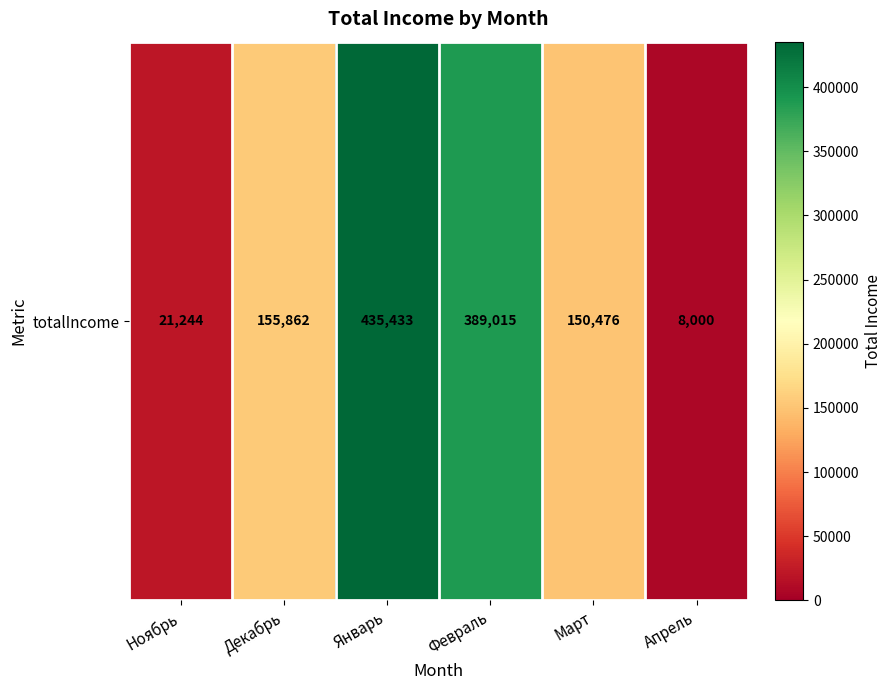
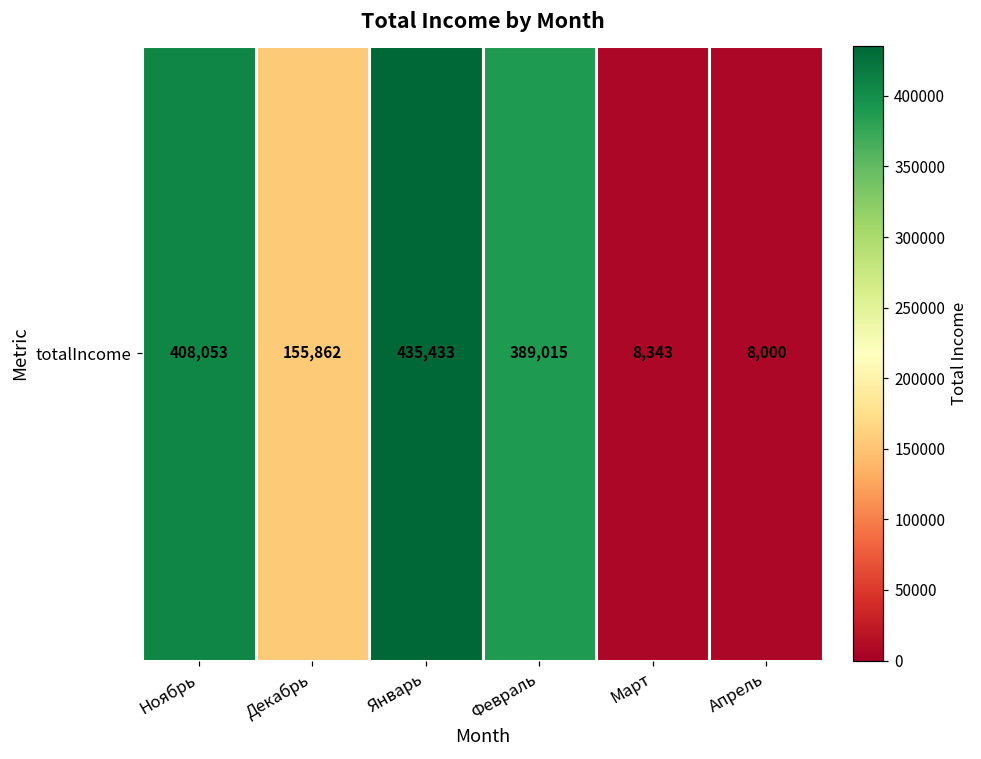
  {
    "totalIncome": {
-     "Ноябрь": "21,244",
+     "Ноябрь": "408,053",
      "Декабрь": "155,862",
      "Январь": "435,433",
      "Февраль": "389,015",
-     "Март": "150,476",
+     "Март": "8,343",
      "Апрель": "8,000"
    }
  }
